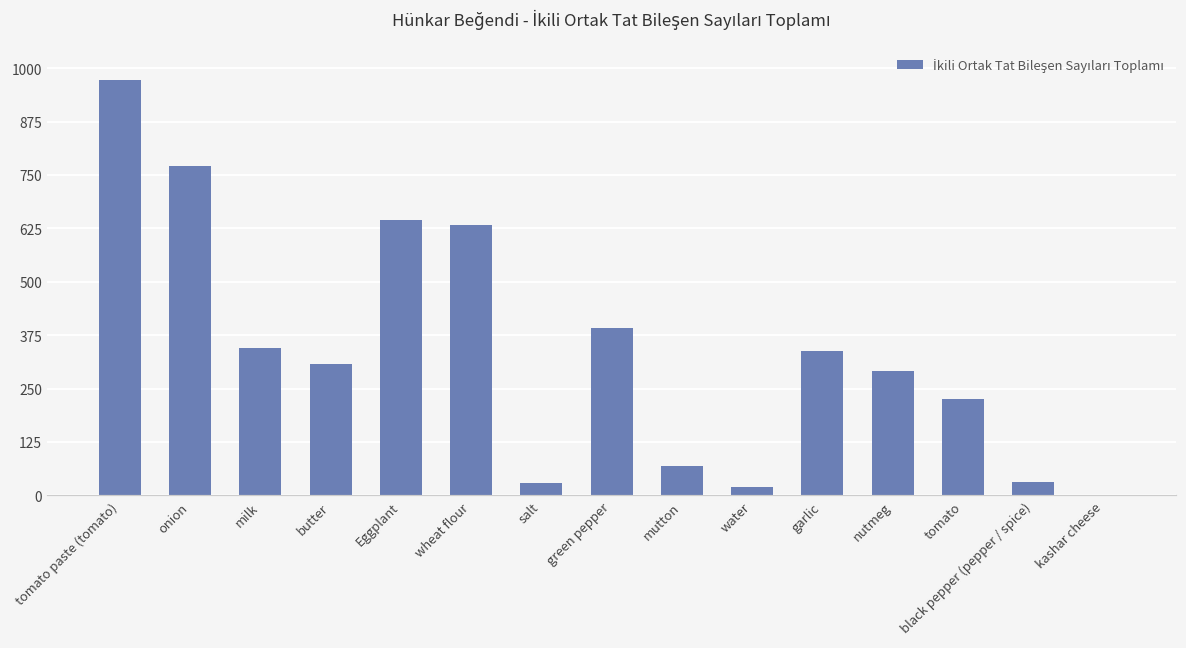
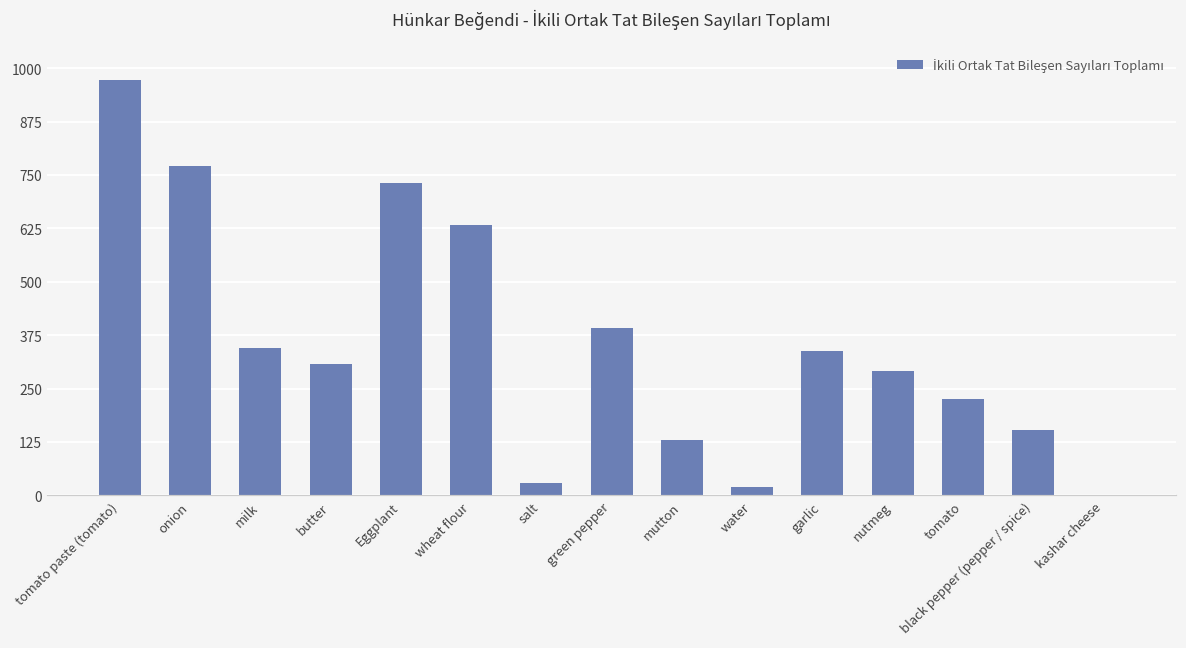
  {
    "tomato paste (tomato)": 970,
    "onion": 770,
    "milk": 350,
    "butter": 310,
-   "Eggplant": 650,
+   "Eggplant": 730,
    "wheat flour": 630,
    "salt": 30,
    "green pepper": 390,
-   "mutton": 70,
+   "mutton": 130,
    "water": 20,
    "garlic": 340,
    "nutmeg": 290,
    "tomato": 230,
-   "black pepper (pepper / spice)": 30,
+   "black pepper (pepper / spice)": 150,
    "kashar cheese": 0
  }
